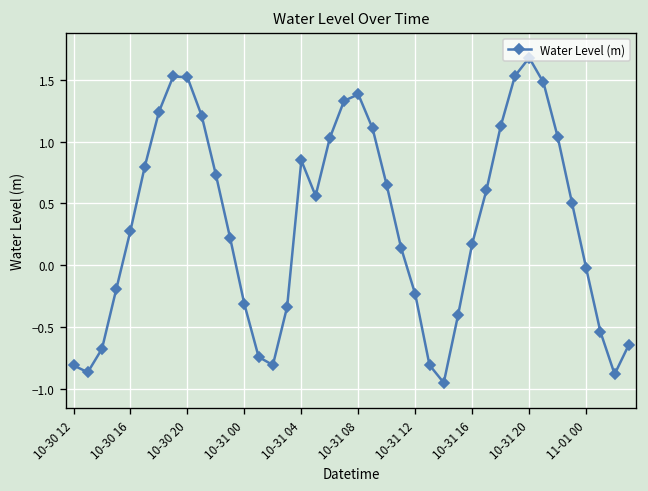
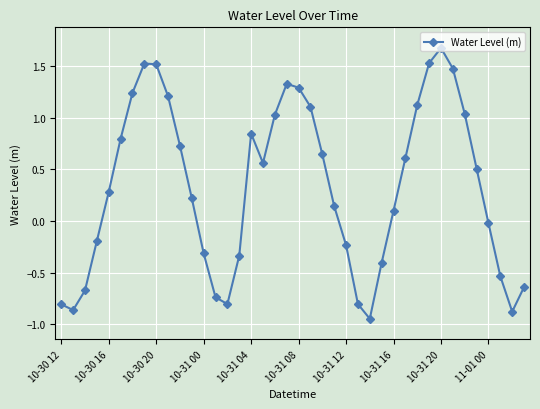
  {
    "10-30 12": -0.81,
    "10-30 16": 0.28,
    "10-30 20": 1.52,
    "10-31 00": -0.31,
    "10-31 04": 0.85,
-   "10-31 08": 1.38,
+   "10-31 08": 1.29,
    "10-31 12": -0.23,
-   "10-31 16": 0.18,
+   "10-31 16": 0.10,
    "11-01 00": -0.02
  }
